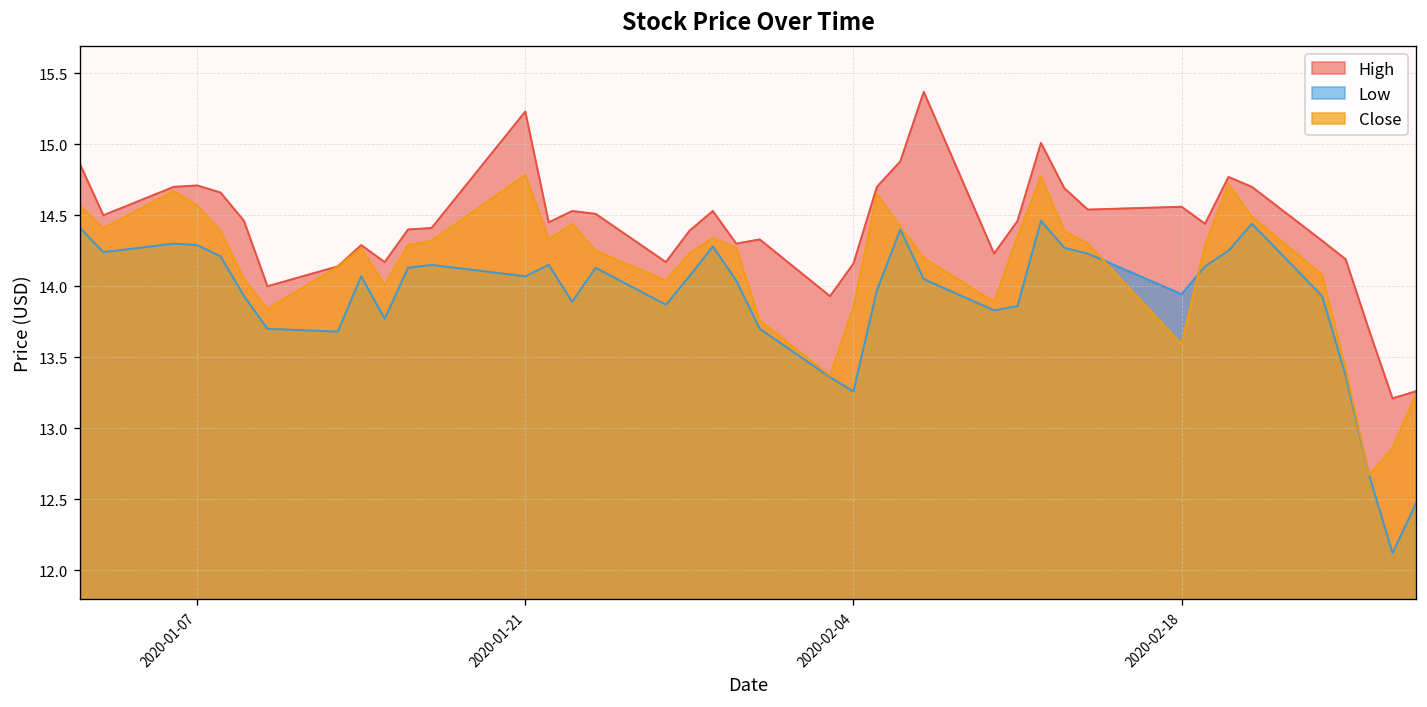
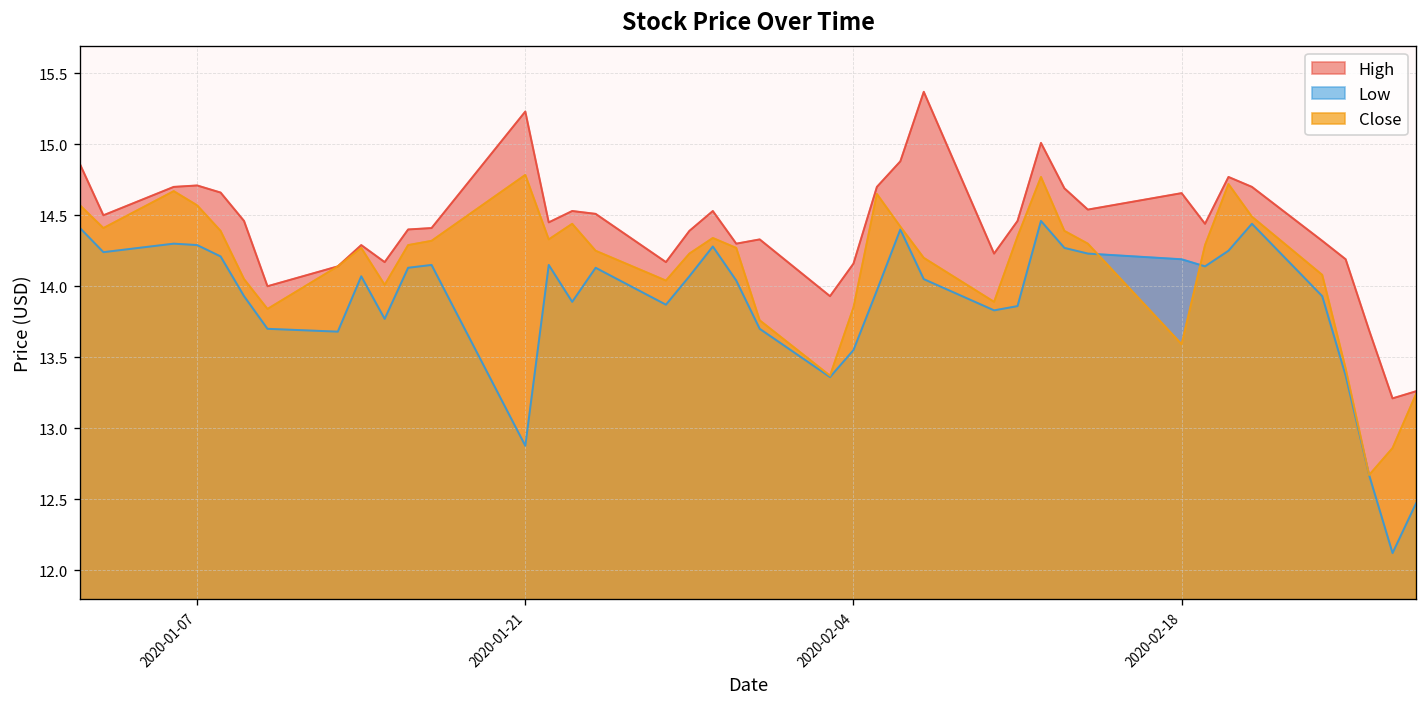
  {
    "High": {
      "2020-01-07": 14.71,
      "2020-01-21": 15.23,
      "2020-02-04": 14.16,
-     "2020-02-18": 14.56
+     "2020-02-18": 14.66
    },
    "Low": {
      "2020-01-07": 14.29,
-     "2020-01-21": 14.07,
-     "2020-02-04": 13.26,
-     "2020-02-18": 13.94
+     "2020-01-21": 12.88,
+     "2020-02-04": 13.55,
+     "2020-02-18": 14.19
    },
    "Close": {
      "2020-01-07": 14.57,
      "2020-01-21": 14.78,
      "2020-02-04": 13.85,
      "2020-02-18": 13.59
    }
  }
